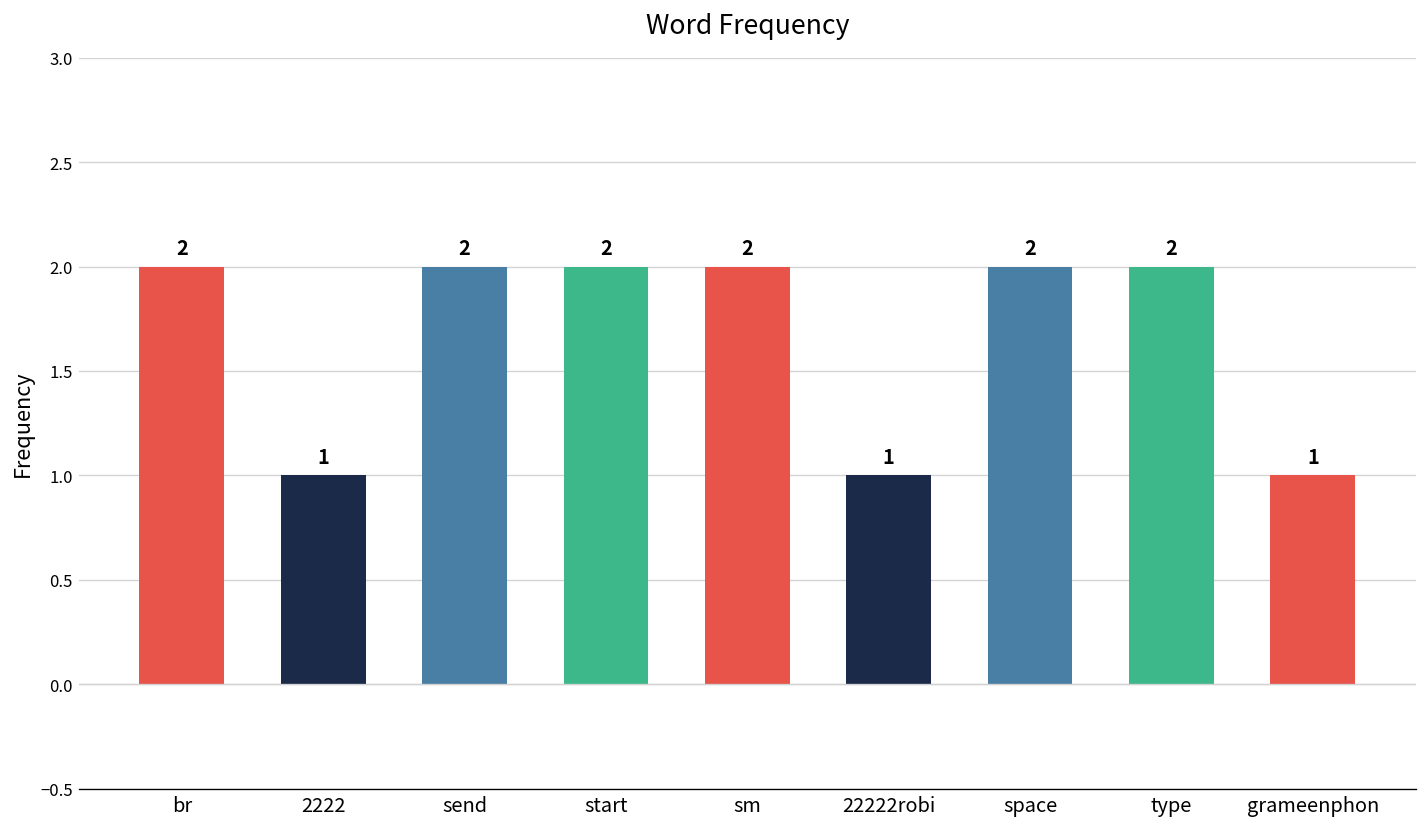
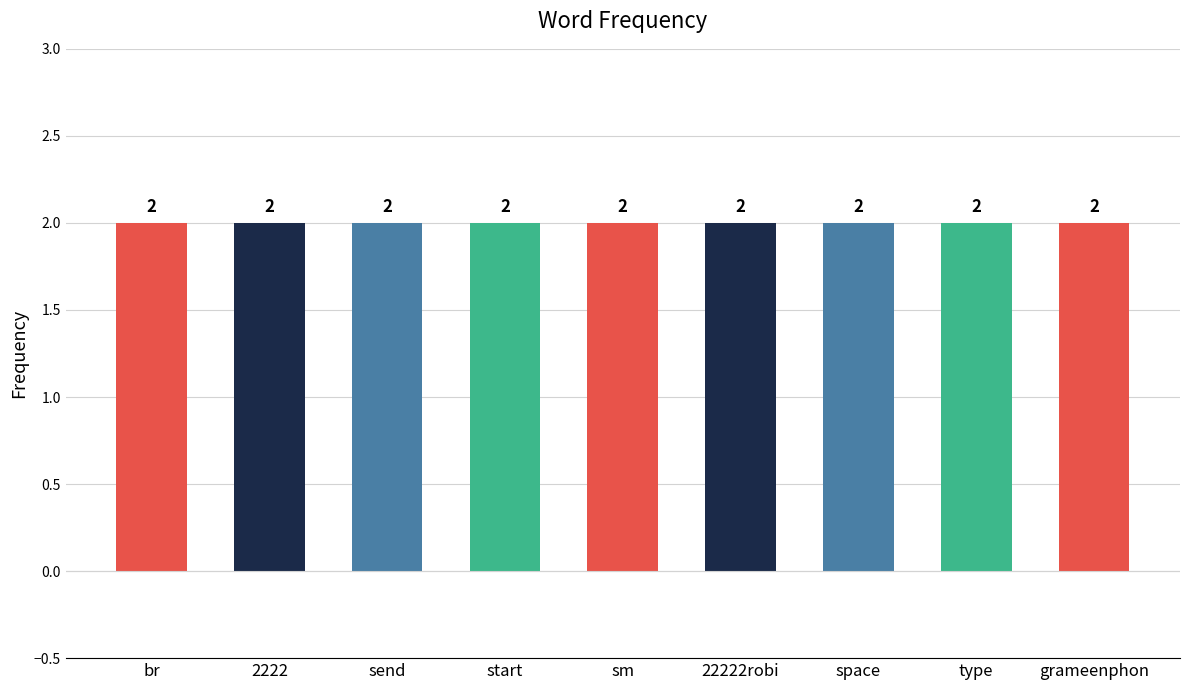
  {
    "br": 2,
-   "2222": 1,
+   "2222": 2,
    "send": 2,
    "start": 2,
    "sm": 2,
-   "22222robi": 1,
+   "22222robi": 2,
    "space": 2,
    "type": 2,
-   "grameenphon": 1
+   "grameenphon": 2
  }
